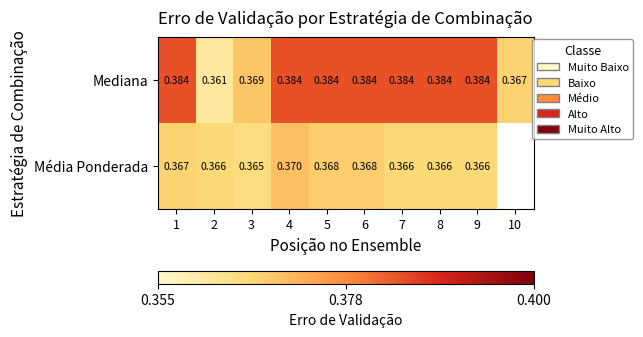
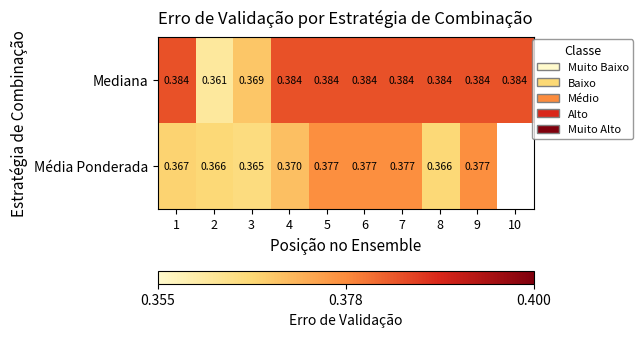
  {
    "Mediana": {
      "1": 0.384,
      "2": 0.361,
      "3": 0.369,
      "4": 0.384,
      "5": 0.384,
      "6": 0.384,
      "7": 0.384,
      "8": 0.384,
      "9": 0.384,
-     "10": 0.367
+     "10": 0.384
    },
    "Média Ponderada": {
      "1": 0.367,
      "2": 0.366,
      "3": 0.365,
      "4": 0.370,
-     "5": 0.368,
-     "6": 0.368,
-     "7": 0.366,
+     "5": 0.377,
+     "6": 0.377,
+     "7": 0.377,
      "8": 0.366,
-     "9": 0.366
+     "9": 0.377
    }
  }
